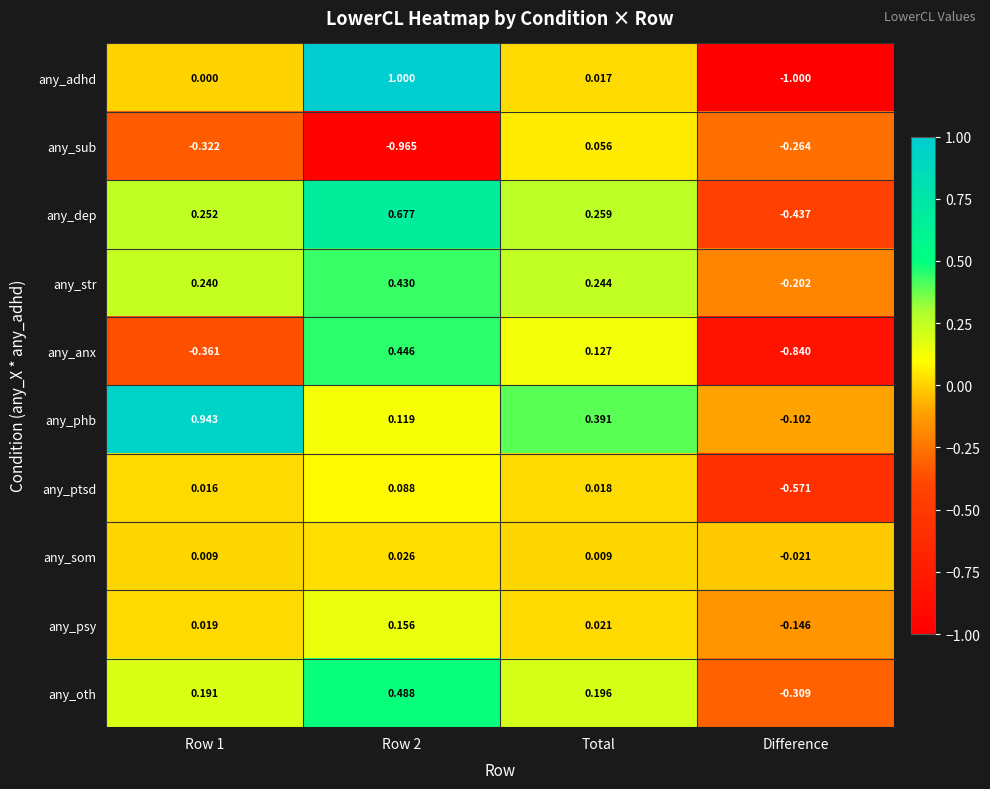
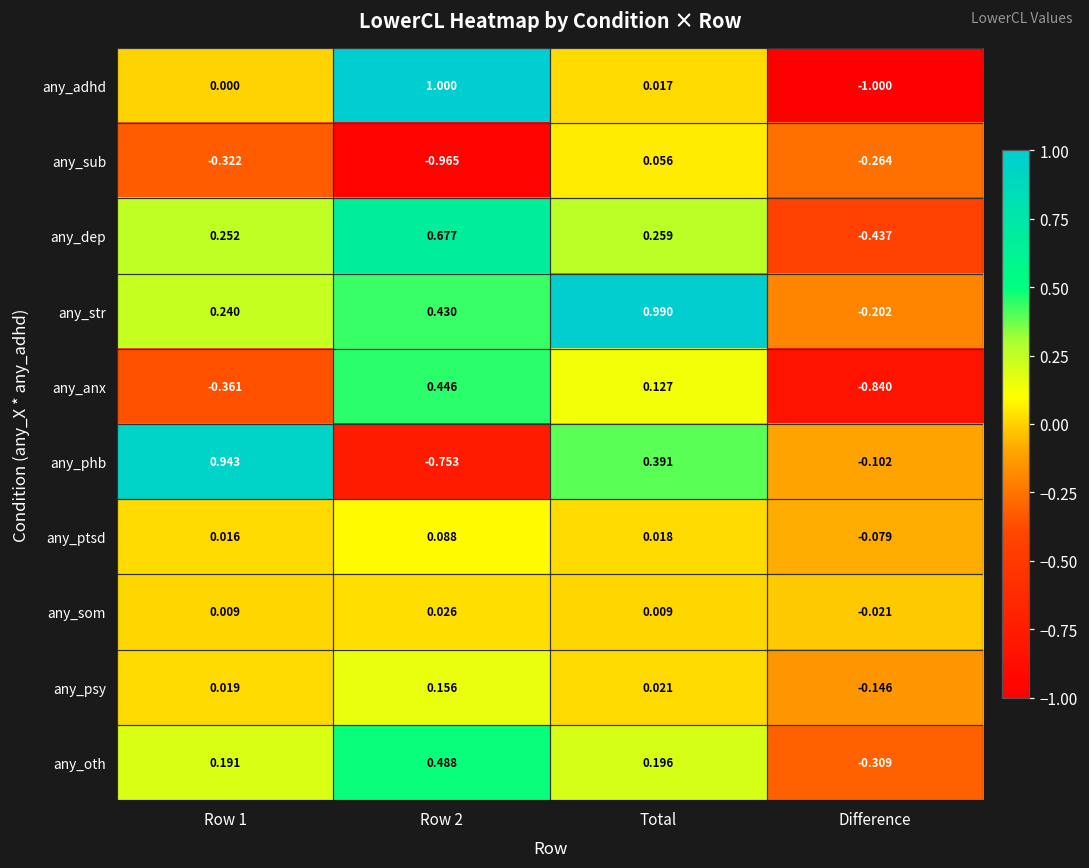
  {
    "any_adhd": {
      "Row 1": 0.000,
      "Row 2": 1.000,
      "Total": 0.017,
      "Difference": -1.000
    },
    "any_sub": {
      "Row 1": -0.322,
      "Row 2": -0.965,
      "Total": 0.056,
      "Difference": -0.264
    },
    "any_dep": {
      "Row 1": 0.252,
      "Row 2": 0.677,
      "Total": 0.259,
      "Difference": -0.437
    },
    "any_str": {
      "Row 1": 0.240,
      "Row 2": 0.430,
-     "Total": 0.244,
+     "Total": 0.990,
      "Difference": -0.202
    },
    "any_anx": {
      "Row 1": -0.361,
      "Row 2": 0.446,
      "Total": 0.127,
      "Difference": -0.840
    },
    "any_phb": {
      "Row 1": 0.943,
-     "Row 2": 0.119,
+     "Row 2": -0.753,
      "Total": 0.391,
      "Difference": -0.102
    },
    "any_ptsd": {
      "Row 1": 0.016,
      "Row 2": 0.088,
      "Total": 0.018,
-     "Difference": -0.571
+     "Difference": -0.079
    },
    "any_som": {
      "Row 1": 0.009,
      "Row 2": 0.026,
      "Total": 0.009,
      "Difference": -0.021
    },
    "any_psy": {
      "Row 1": 0.019,
      "Row 2": 0.156,
      "Total": 0.021,
      "Difference": -0.146
    },
    "any_oth": {
      "Row 1": 0.191,
      "Row 2": 0.488,
      "Total": 0.196,
      "Difference": -0.309
    }
  }
